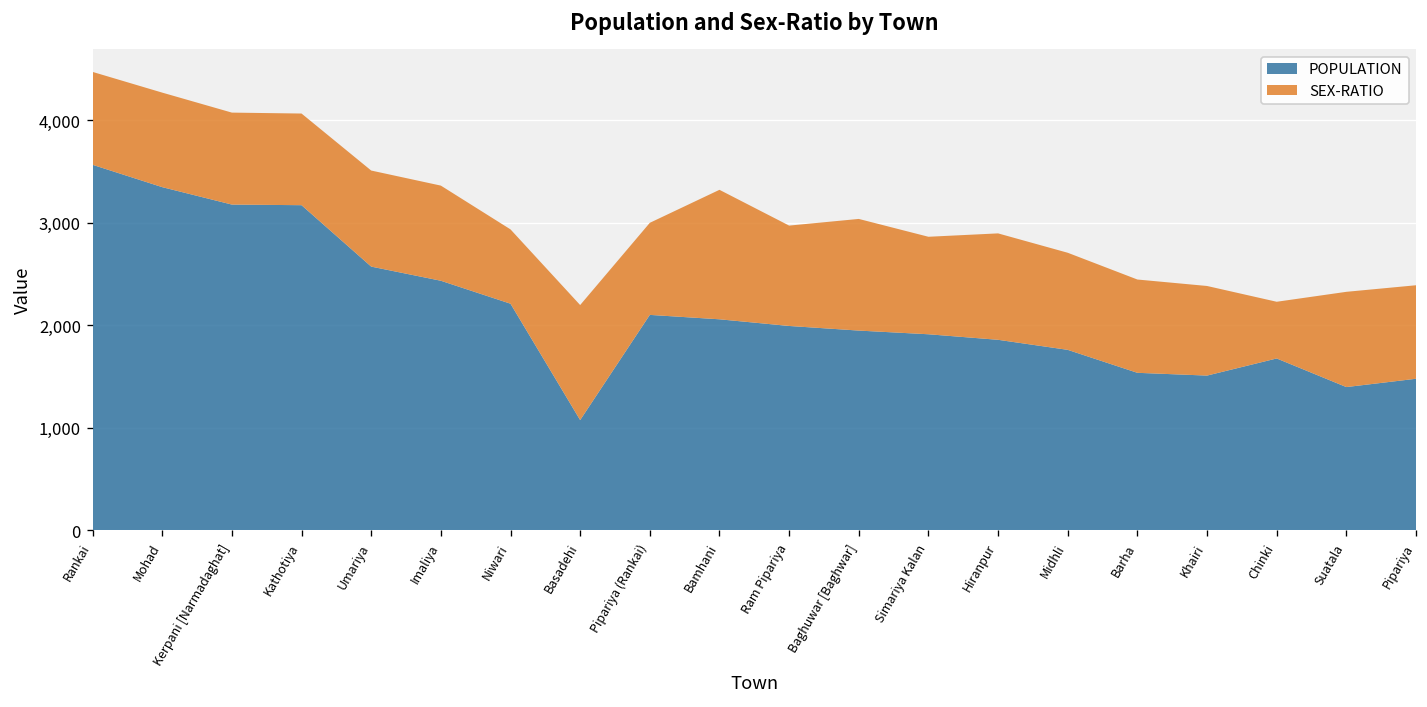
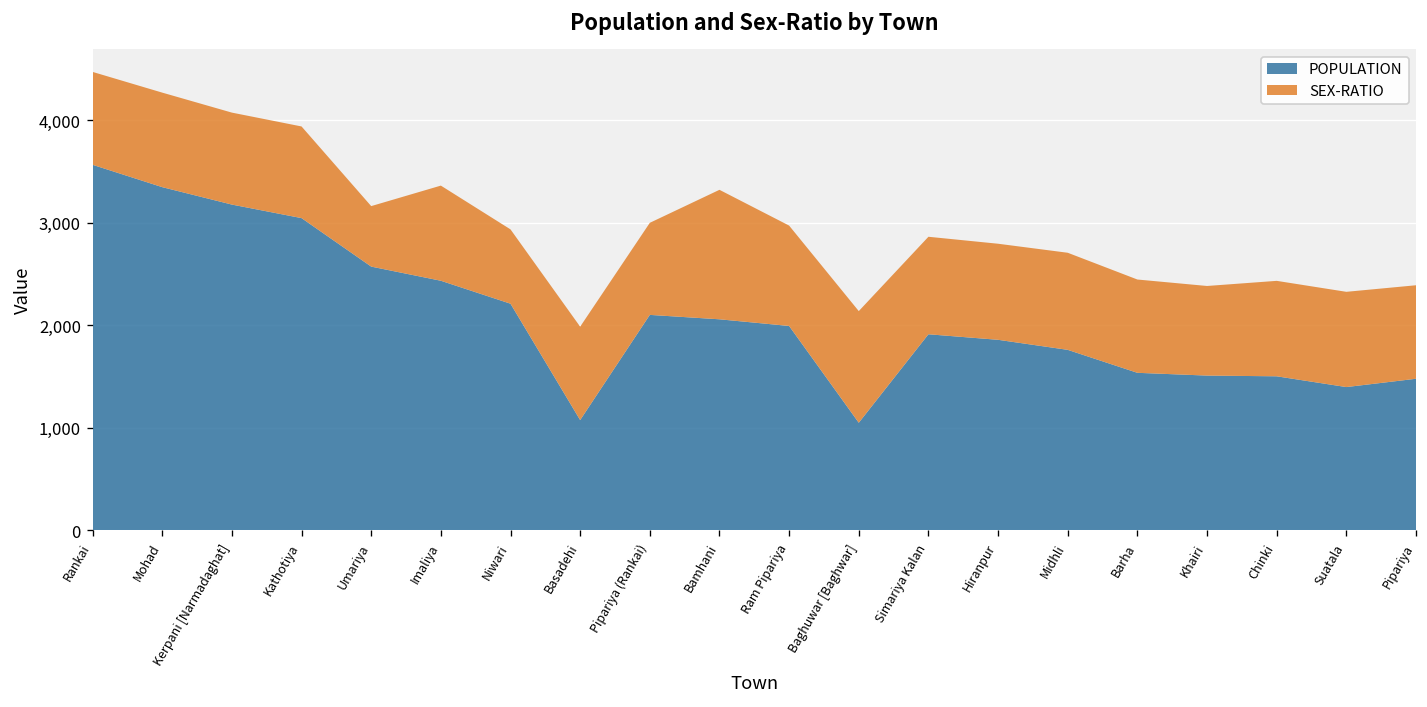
  {
    "POPULATION": {
      "Rankai": "3,600",
      "Mohad": "3,300",
      "Kerpani [Narmadaghat]": "3,200",
-     "Kathotiya": "3,200",
+     "Kathotiya": "3,000",
      "Umariya": "2,600",
      "Imaliya": "2,400",
      "Niwari": "2,200",
      "Basadehi": "1,100",
      "Pipariya (Rankai)": "2,100",
      "Bamhani": "2,100",
      "Ram Pipariya": "2,000",
-     "Baghuwar [Baghwar]": "1,900",
+     "Baghuwar [Baghwar]": "1,000",
      "Simariya Kalan": "1,900",
      "Hiranpur": "1,900",
      "Midhli": "1,800",
      "Barha": "1,500",
      "Khairi": "1,500",
-     "Chinki": "1,700",
+     "Chinki": "1,500",
      "Suatala": "1,400",
      "Pipariya": "1,500"
    },
    "SEX-RATIO": {
      "Rankai": "900",
      "Mohad": "900",
      "Kerpani [Narmadaghat]": "900",
      "Kathotiya": "900",
-     "Umariya": "900",
+     "Umariya": "600",
      "Imaliya": "900",
      "Niwari": "700",
-     "Basadehi": "1,100",
+     "Basadehi": "900",
      "Pipariya (Rankai)": "900",
      "Bamhani": "1,300",
      "Ram Pipariya": "1,000",
      "Baghuwar [Baghwar]": "1,100",
      "Simariya Kalan": "1,000",
-     "Hiranpur": "1,000",
+     "Hiranpur": "900",
      "Midhli": "900",
      "Barha": "900",
      "Khairi": "900",
-     "Chinki": "600",
+     "Chinki": "900",
      "Suatala": "900",
      "Pipariya": "900"
    }
  }
